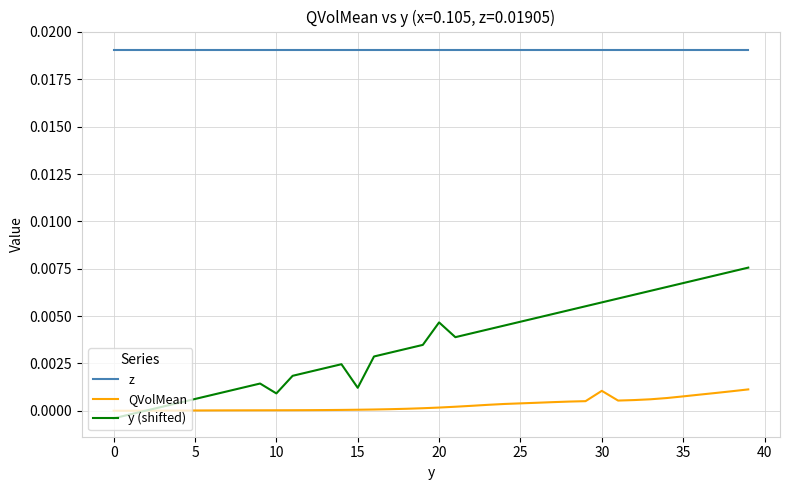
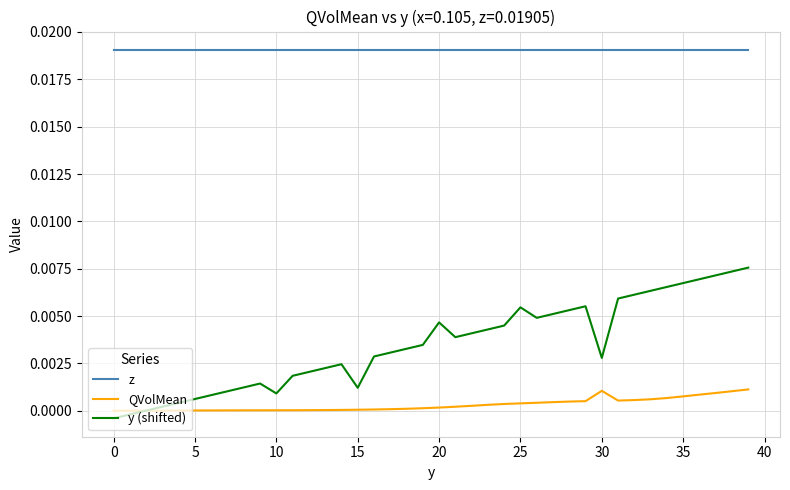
  {
    "z": {
      "0": 0.0191,
      "5": 0.0191,
      "10": 0.0191,
      "15": 0.0191,
      "20": 0.0191,
      "25": 0.0191,
      "30": 0.0191,
      "35": 0.0191
    },
    "QVolMean": {
      "5": 0.0000,
      "10": 0.0000,
      "15": 0.0001,
      "20": 0.0002,
      "25": 0.0004,
      "30": 0.0011,
      "35": 0.0008
    },
    "y (shifted)": {
      "5": 0.0006,
      "10": 0.0009,
      "15": 0.0012,
      "20": 0.0047,
-     "25": 0.0047,
-     "30": 0.0057,
+     "25": 0.0055,
+     "30": 0.0028,
      "35": 0.0067
    }
  }
